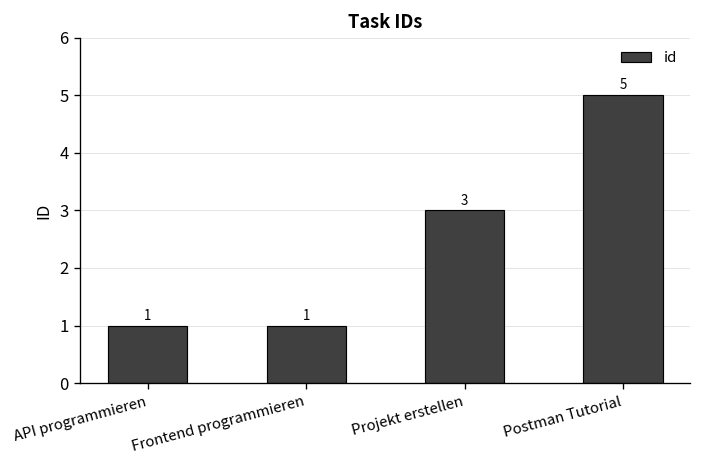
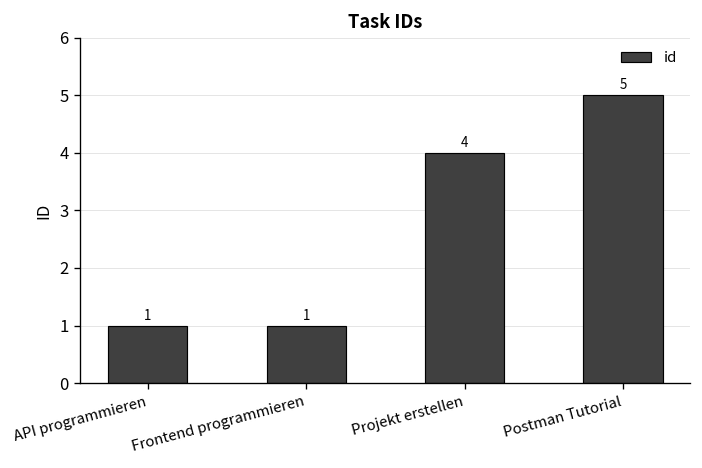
  {
    "API programmieren": 1,
    "Frontend programmieren": 1,
-   "Projekt erstellen": 3,
+   "Projekt erstellen": 4,
    "Postman Tutorial": 5
  }
